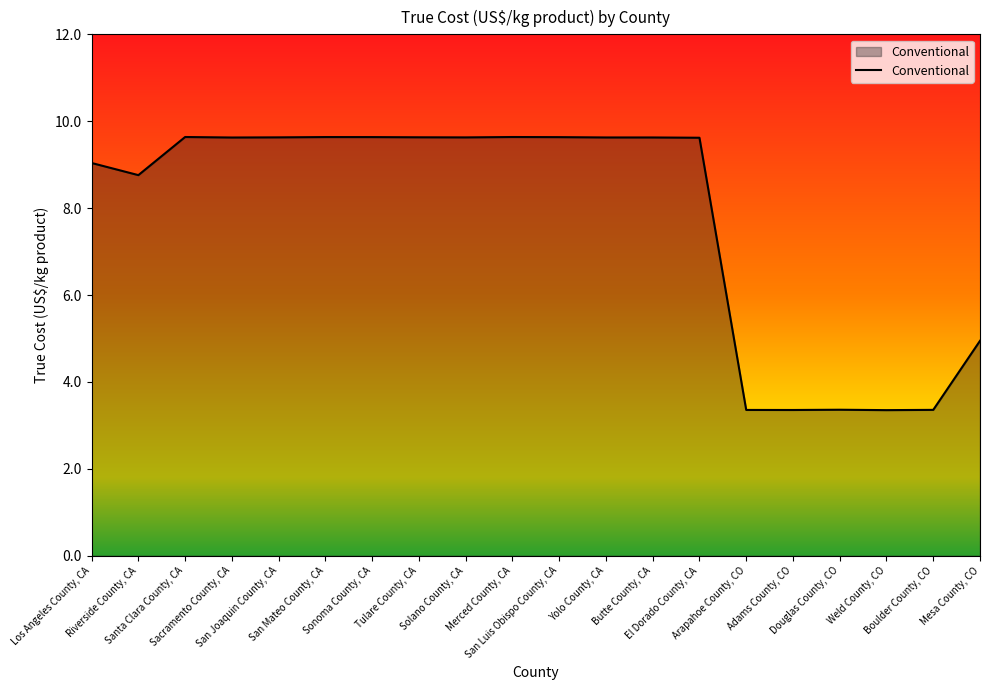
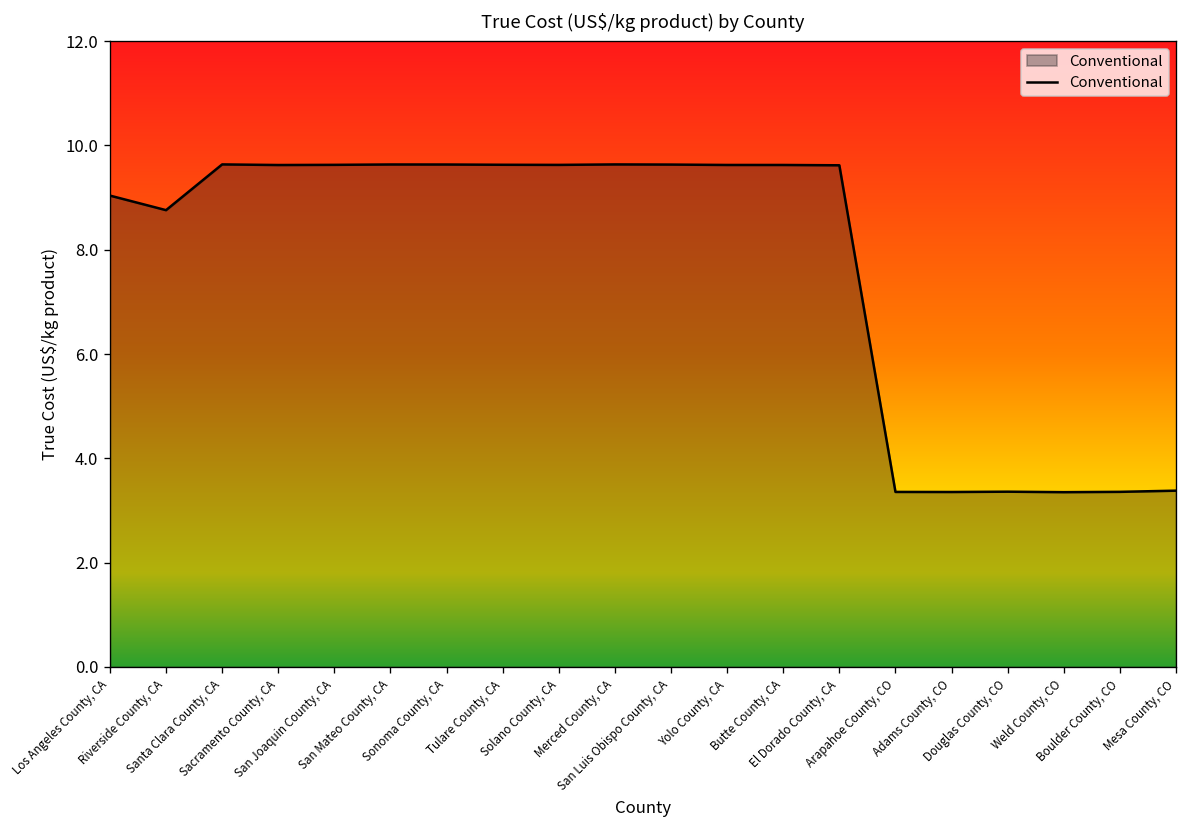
  {
    "Los Angeles County, CA": 9.0,
    "Riverside County, CA": 8.8,
    "Santa Clara County, CA": 9.6,
    "Sacramento County, CA": 9.6,
    "San Joaquin County, CA": 9.6,
    "San Mateo County, CA": 9.6,
    "Sonoma County, CA": 9.6,
    "Tulare County, CA": 9.6,
    "Solano County, CA": 9.6,
    "Merced County, CA": 9.6,
    "San Luis Obispo County, CA": 9.6,
    "Yolo County, CA": 9.6,
    "Butte County, CA": 9.6,
    "El Dorado County, CA": 9.6,
    "Arapahoe County, CO": 3.4,
    "Adams County, CO": 3.4,
    "Douglas County, CO": 3.4,
    "Weld County, CO": 3.4,
    "Boulder County, CO": 3.4,
-   "Mesa County, CO": 4.9
+   "Mesa County, CO": 3.4
  }
